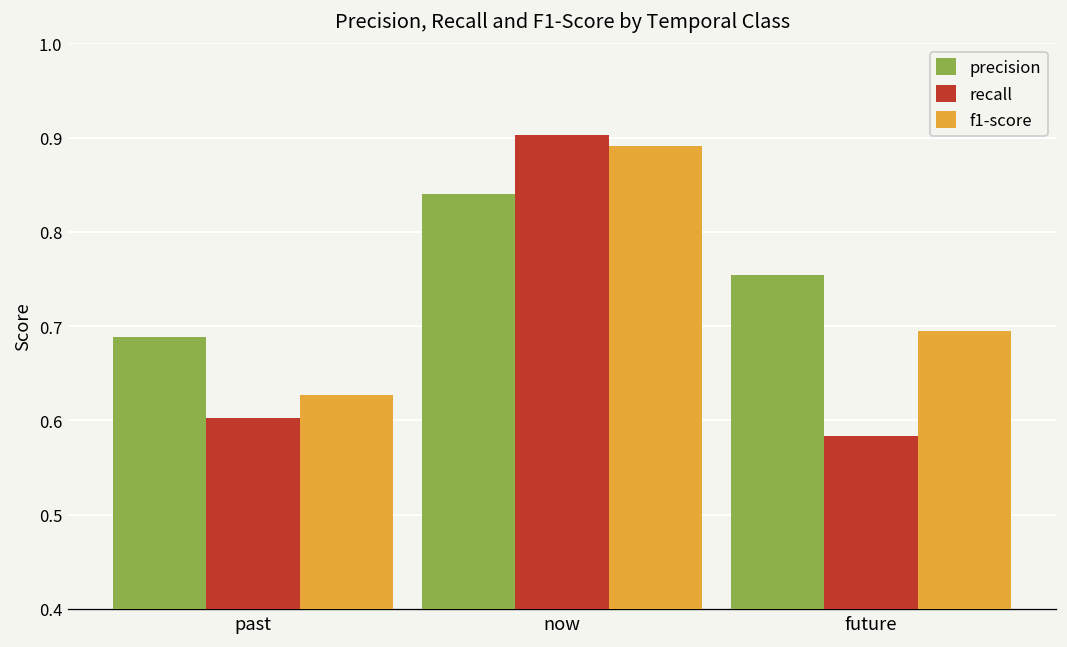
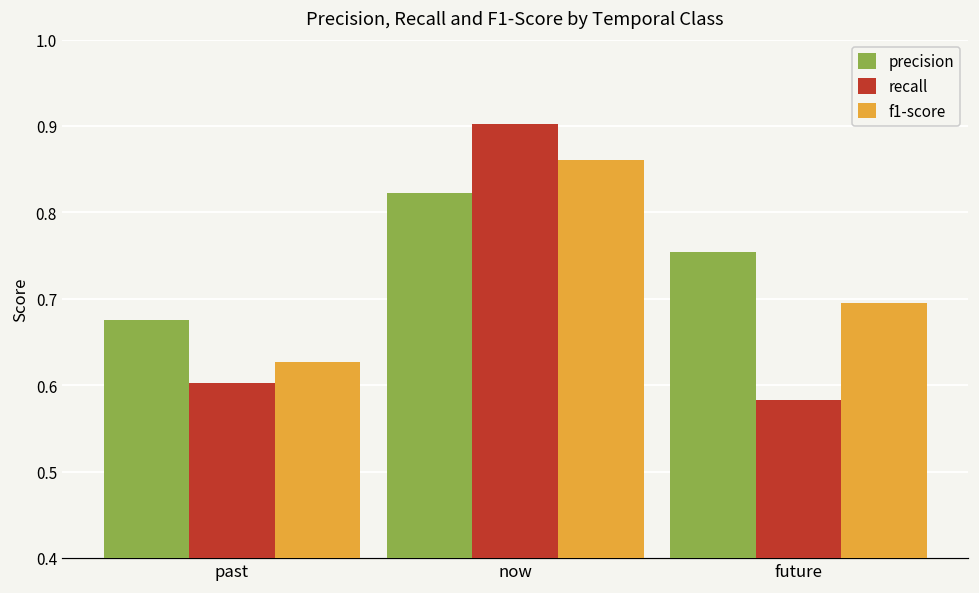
  {
    "precision": {
-     "past": 0.69,
-     "now": 0.84,
+     "past": 0.67,
+     "now": 0.82,
      "future": 0.75
    },
    "recall": {
      "past": 0.60,
      "now": 0.90,
      "future": 0.58
    },
    "f1-score": {
      "past": 0.63,
-     "now": 0.89,
+     "now": 0.86,
      "future": 0.70
    }
  }
